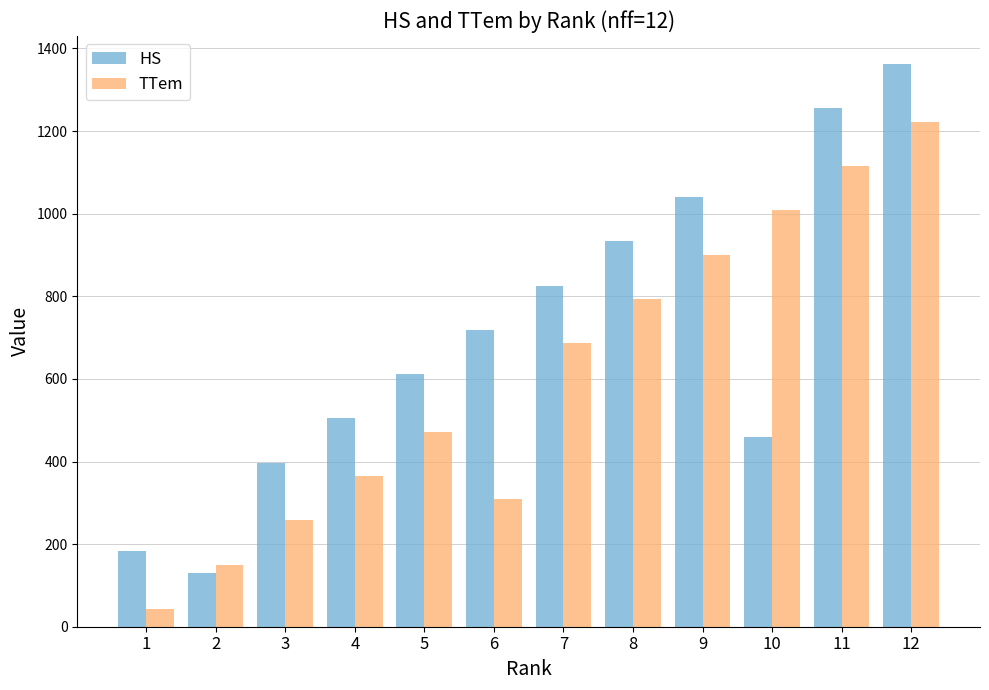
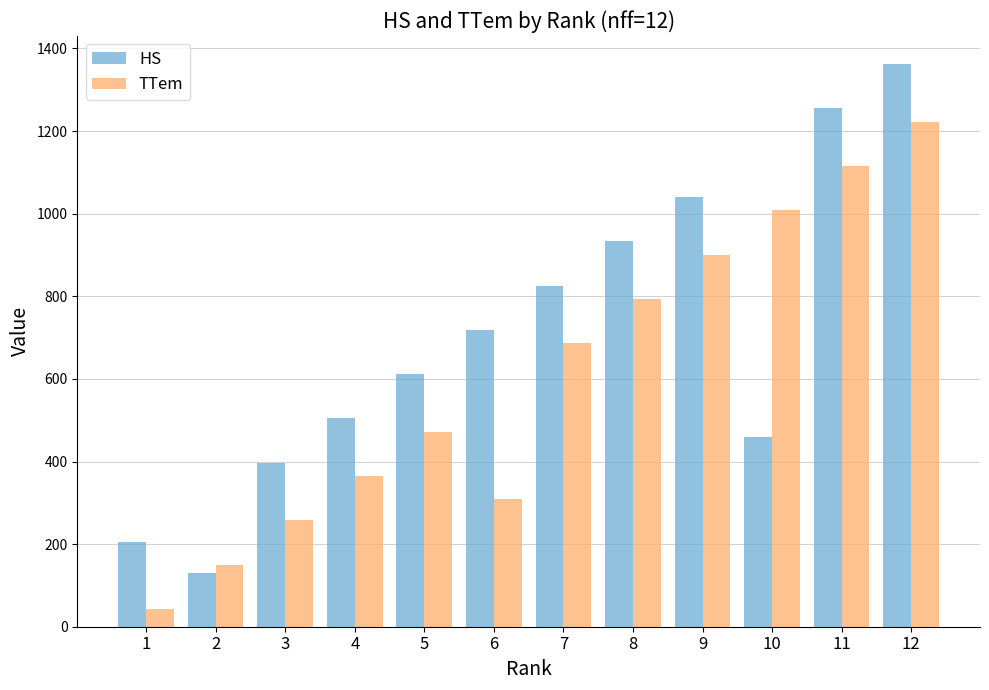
  {
    "HS": {
-     "1": 180,
+     "1": 210,
      "2": 130,
      "3": 400,
      "4": 500,
      "5": 610,
      "6": 720,
      "7": 830,
      "8": 930,
      "9": 1040,
      "10": 460,
      "11": 1250,
      "12": 1360
    },
    "TTem": {
      "1": 40,
      "2": 150,
      "3": 260,
      "4": 370,
      "5": 470,
      "6": 310,
      "7": 690,
      "8": 790,
      "9": 900,
      "10": 1010,
      "11": 1120,
      "12": 1220
    }
  }
